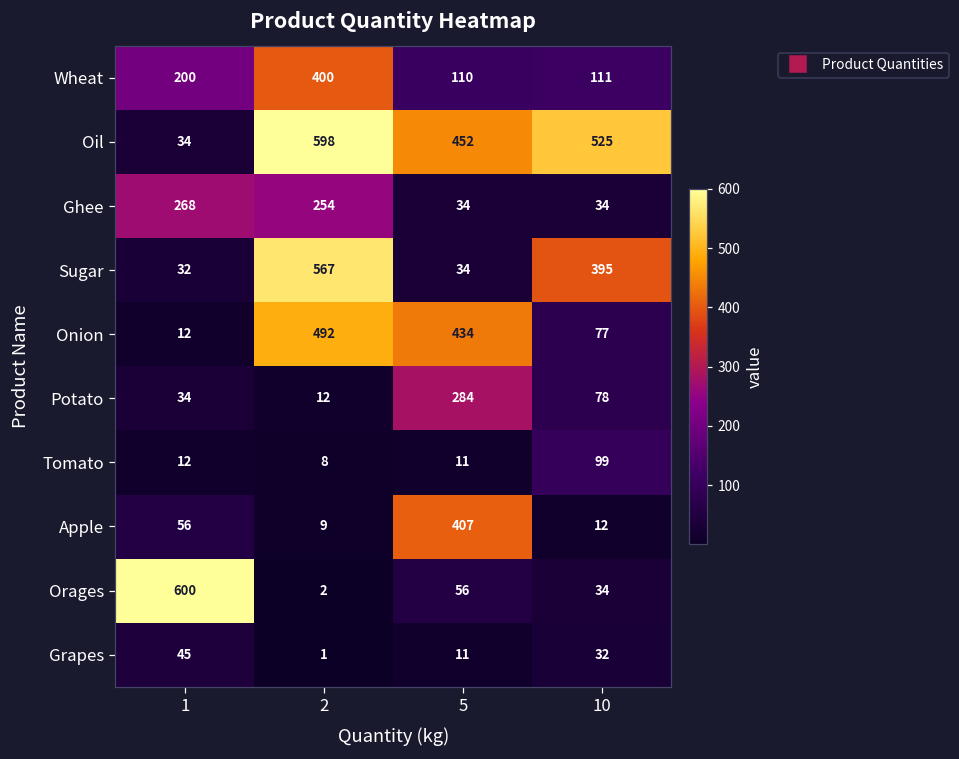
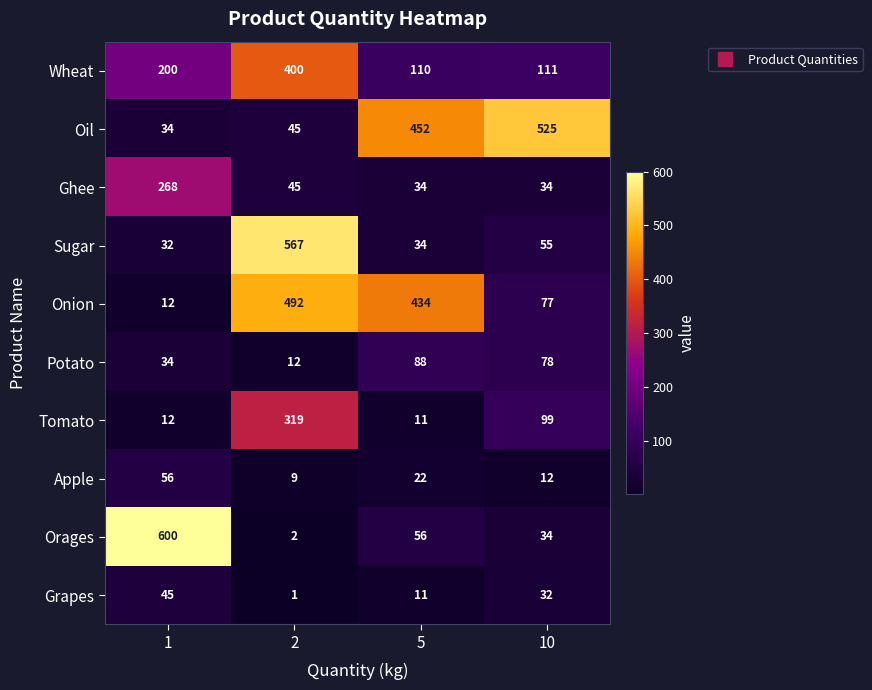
  {
    "Wheat": {
      "1": 200,
      "2": 400,
      "5": 110,
      "10": 111
    },
    "Oil": {
      "1": 34,
-     "2": 598,
+     "2": 45,
      "5": 452,
      "10": 525
    },
    "Ghee": {
      "1": 268,
-     "2": 254,
+     "2": 45,
      "5": 34,
      "10": 34
    },
    "Sugar": {
      "1": 32,
      "2": 567,
      "5": 34,
-     "10": 395
+     "10": 55
    },
    "Onion": {
      "1": 12,
      "2": 492,
      "5": 434,
      "10": 77
    },
    "Potato": {
      "1": 34,
      "2": 12,
-     "5": 284,
+     "5": 88,
      "10": 78
    },
    "Tomato": {
      "1": 12,
-     "2": 8,
+     "2": 319,
      "5": 11,
      "10": 99
    },
    "Apple": {
      "1": 56,
      "2": 9,
-     "5": 407,
+     "5": 22,
      "10": 12
    },
    "Orages": {
      "1": 600,
      "2": 2,
      "5": 56,
      "10": 34
    },
    "Grapes": {
      "1": 45,
      "2": 1,
      "5": 11,
      "10": 32
    }
  }
